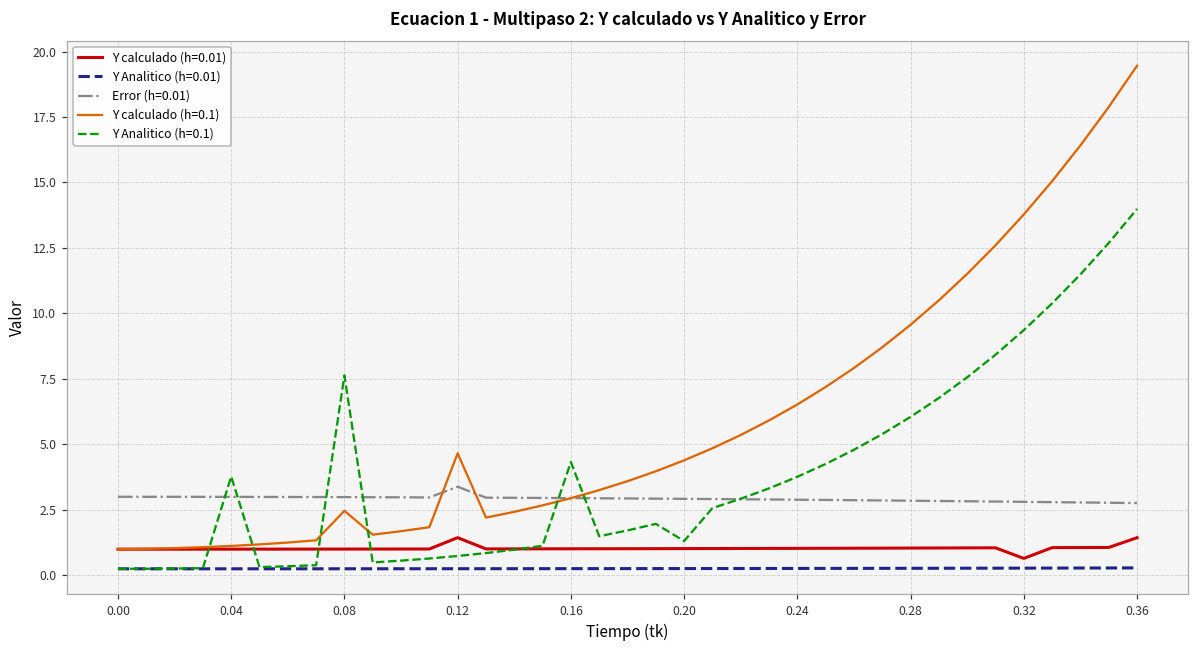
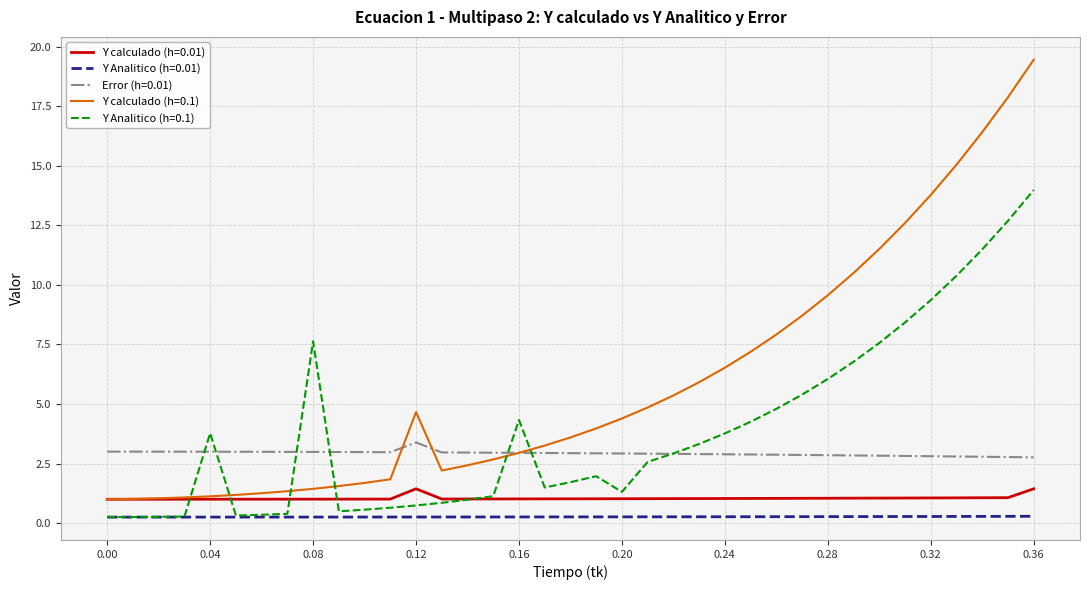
  {
    "Y calculado (h=0.01)": {
      "0.04": 1.0,
      "0.08": 1.0,
      "0.12": 1.4,
      "0.16": 1.0,
      "0.20": 1.0,
      "0.24": 1.0,
      "0.28": 1.0,
-     "0.32": 0.6,
+     "0.32": 1.1,
      "0.36": 1.4
    },
    "Y Analitico (h=0.01)": {
      "0.04": 0.3,
      "0.08": 0.3,
      "0.12": 0.3,
      "0.16": 0.3,
      "0.20": 0.3,
      "0.24": 0.3,
      "0.28": 0.3,
      "0.32": 0.3,
      "0.36": 0.3
    },
    "Error (h=0.01)": {
      "0.00": 3.0,
      "0.04": 3.0,
      "0.08": 3.0,
      "0.12": 3.4,
      "0.20": 2.9,
      "0.24": 2.9,
      "0.28": 2.9,
      "0.32": 2.8,
      "0.36": 2.8
    },
    "Y calculado (h=0.1)": {
      "0.04": 1.1,
-     "0.08": 2.5,
+     "0.08": 1.4,
      "0.12": 4.7,
      "0.20": 4.4,
      "0.24": 6.5,
      "0.28": 9.6,
      "0.32": 13.8,
      "0.36": 19.5
    },
    "Y Analitico (h=0.1)": {
      "0.04": 3.8,
      "0.08": 7.6,
      "0.12": 0.7,
      "0.16": 4.3,
      "0.20": 1.3,
      "0.24": 3.8,
      "0.28": 6.1,
      "0.32": 9.4,
      "0.36": 14.0
    }
  }
